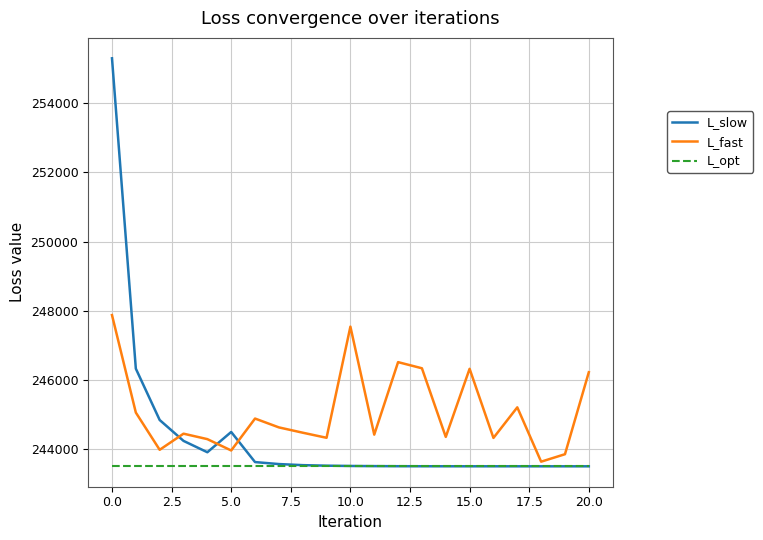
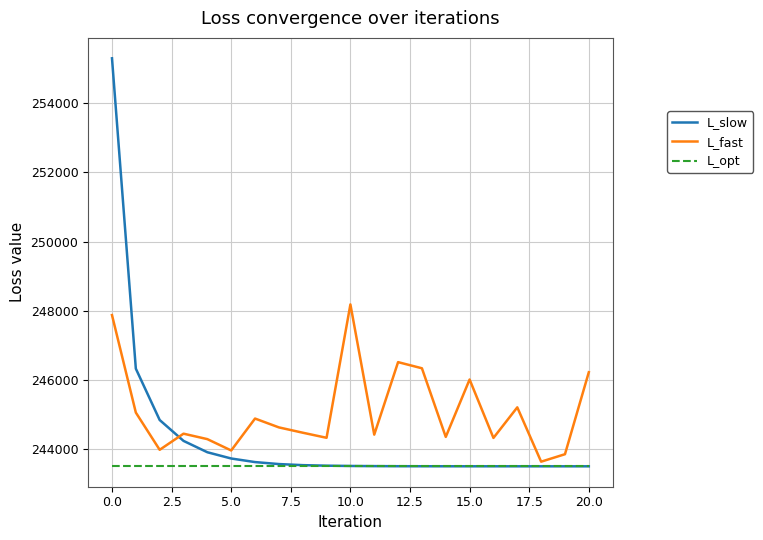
  {
    "L_slow": {
      "0.0": 255300,
-     "5.0": 244500
+     "5.0": 243700
    },
    "L_fast": {
      "0.0": 247900,
      "5.0": 244000,
-     "10.0": 247500,
-     "15.0": 246300,
+     "10.0": 248200,
+     "15.0": 246000,
      "20.0": 246200
    },
    "L_opt": {
      "0.0": 243500,
      "5.0": 243500
    }
  }
